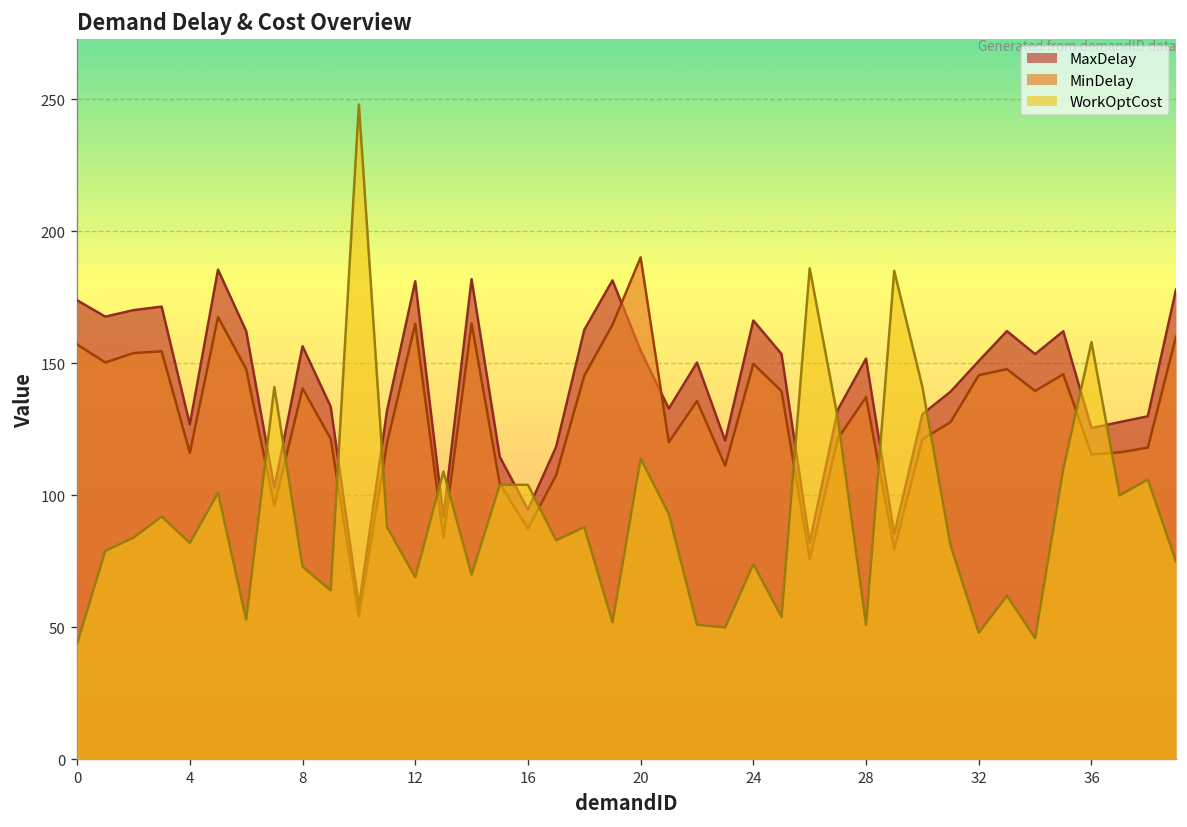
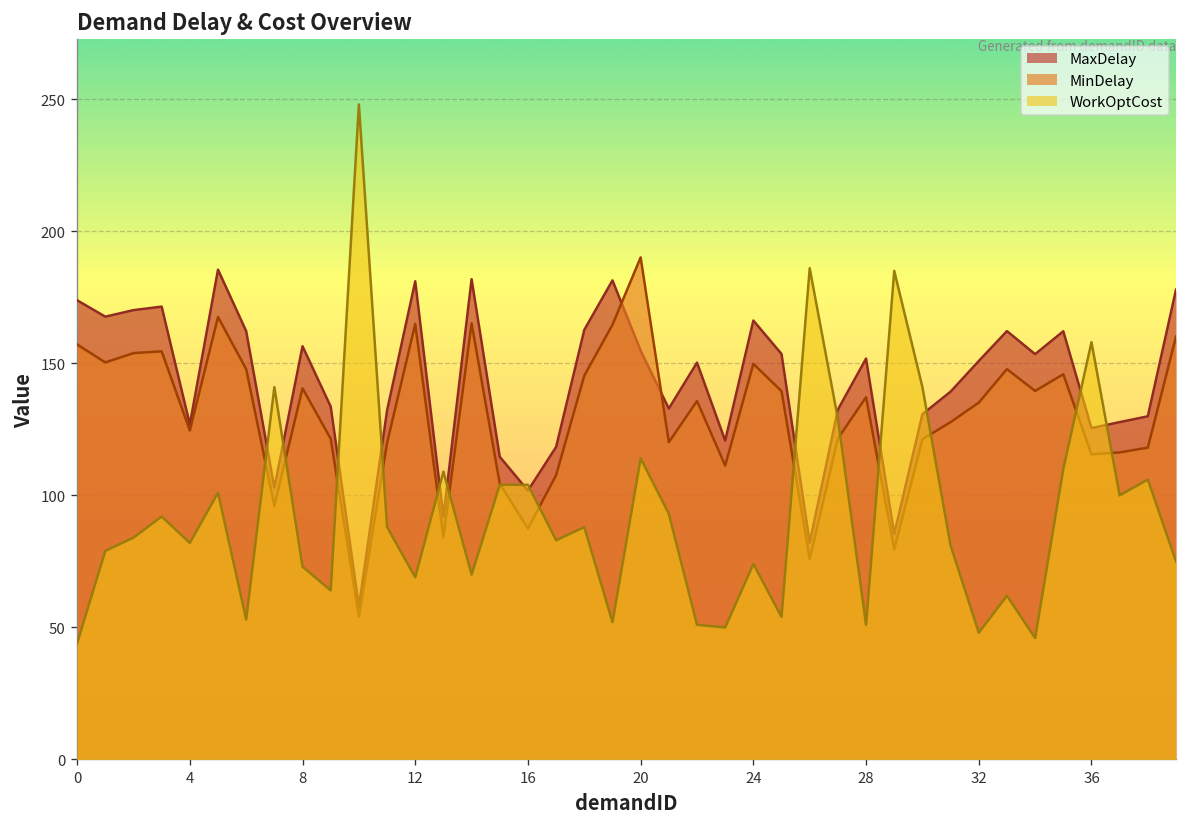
  {
    "MaxDelay": {
      "0": 174,
      "4": 127,
      "8": 156,
      "12": 181,
-     "16": 95,
+     "16": 102,
      "20": 155,
      "24": 166,
      "28": 152,
      "32": 151,
      "36": 125
    },
    "MinDelay": {
      "0": 157,
-     "4": 116,
+     "4": 125,
      "8": 141,
      "12": 165,
      "16": 87,
      "20": 190,
      "24": 150,
      "28": 137,
-     "32": 146,
+     "32": 135,
      "36": 116
    },
    "WorkOptCost": {
      "0": 44,
      "4": 82,
      "8": 73,
      "12": 69,
      "16": 104,
      "20": 114,
      "24": 74,
      "28": 51,
      "32": 48,
      "36": 158
    }
  }
